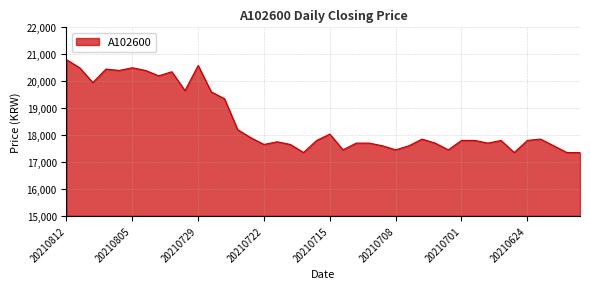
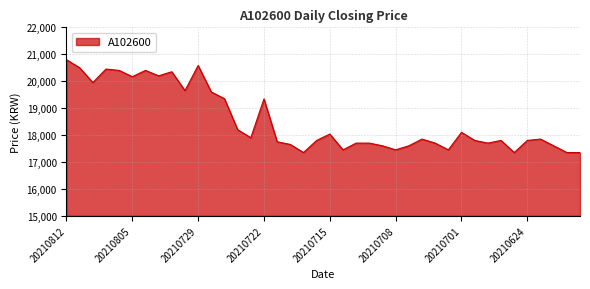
  {
    "20210812": "20,800",
-   "20210805": "20,500",
+   "20210805": "20,200",
    "20210729": "20,600",
-   "20210722": "17,700",
+   "20210722": "19,300",
    "20210715": "18,000",
    "20210708": "17,500",
-   "20210701": "17,800",
+   "20210701": "18,100",
    "20210624": "17,800"
  }
